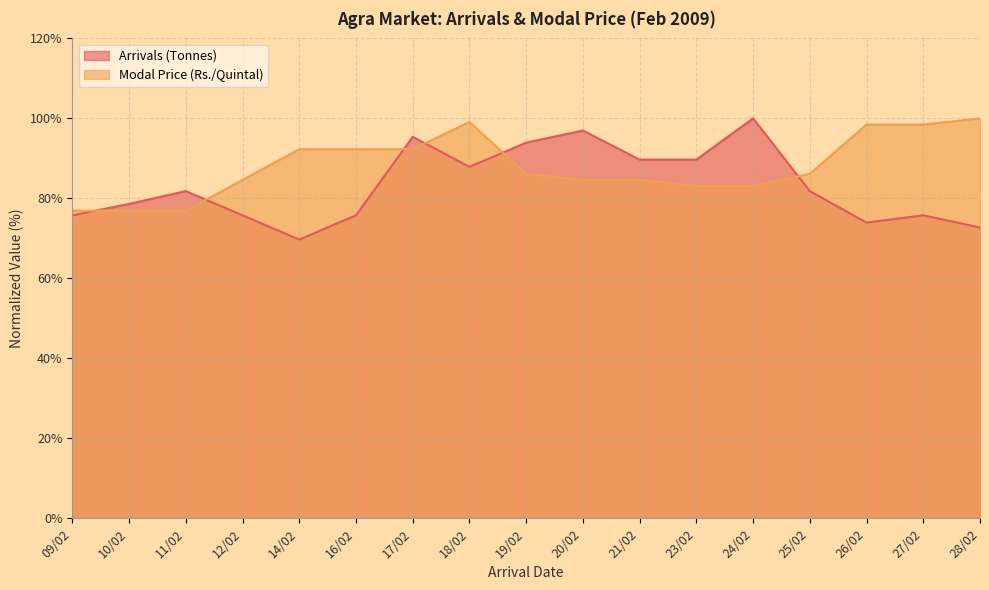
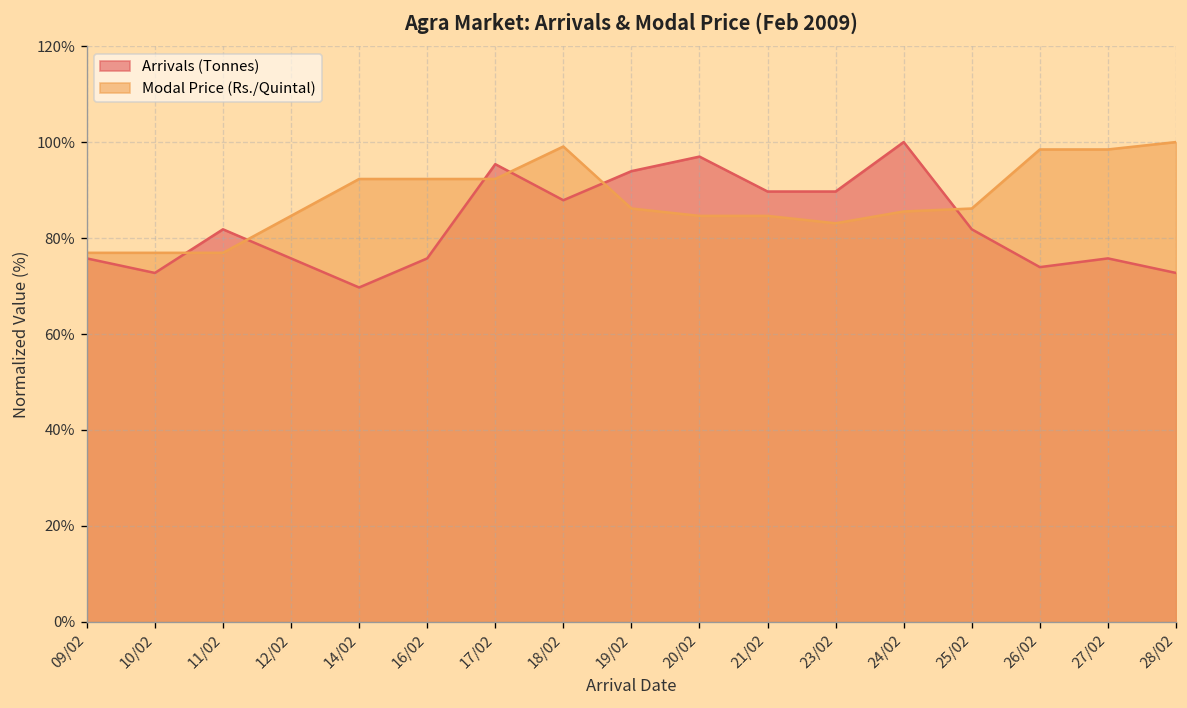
  {
    "Arrivals (Tonnes)": {
      "09/02": "76%",
-     "10/02": "79%",
+     "10/02": "73%",
      "11/02": "82%",
      "12/02": "76%",
      "14/02": "70%",
      "16/02": "76%",
      "17/02": "95%",
      "18/02": "88%",
      "19/02": "94%",
      "20/02": "97%",
      "21/02": "90%",
      "23/02": "90%",
      "24/02": "100%",
      "25/02": "82%",
      "26/02": "74%",
      "27/02": "76%",
      "28/02": "73%"
    },
    "Modal Price (Rs./Quintal)": {
      "09/02": "77%",
      "10/02": "77%",
      "11/02": "77%",
      "12/02": "85%",
      "14/02": "92%",
      "16/02": "92%",
      "17/02": "92%",
      "18/02": "99%",
      "19/02": "86%",
      "20/02": "85%",
      "21/02": "85%",
      "23/02": "83%",
-     "24/02": "83%",
+     "24/02": "86%",
      "25/02": "86%",
      "26/02": "98%",
      "27/02": "98%",
      "28/02": "100%"
    }
  }
